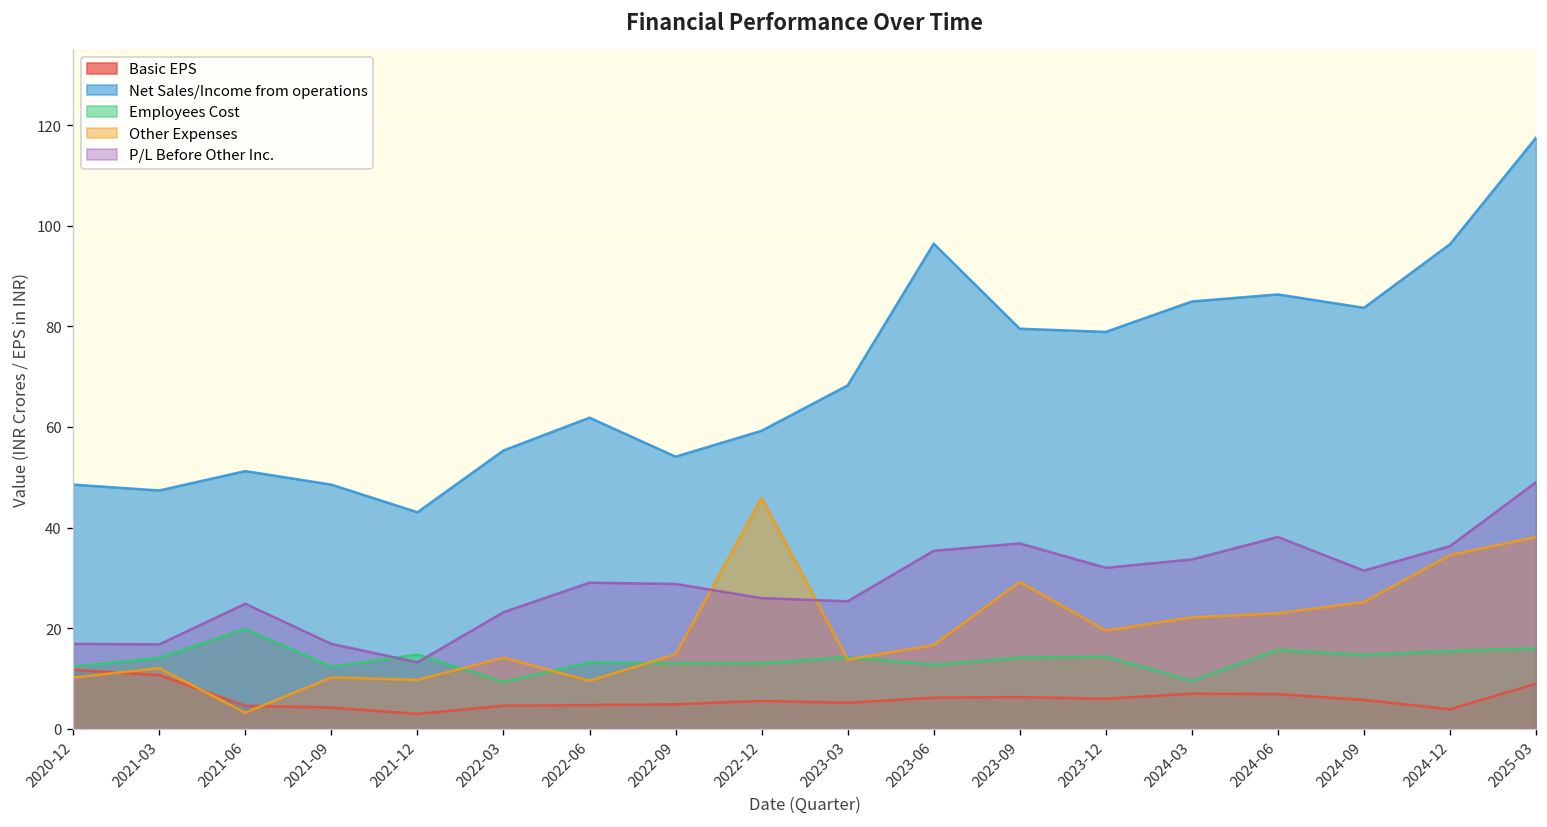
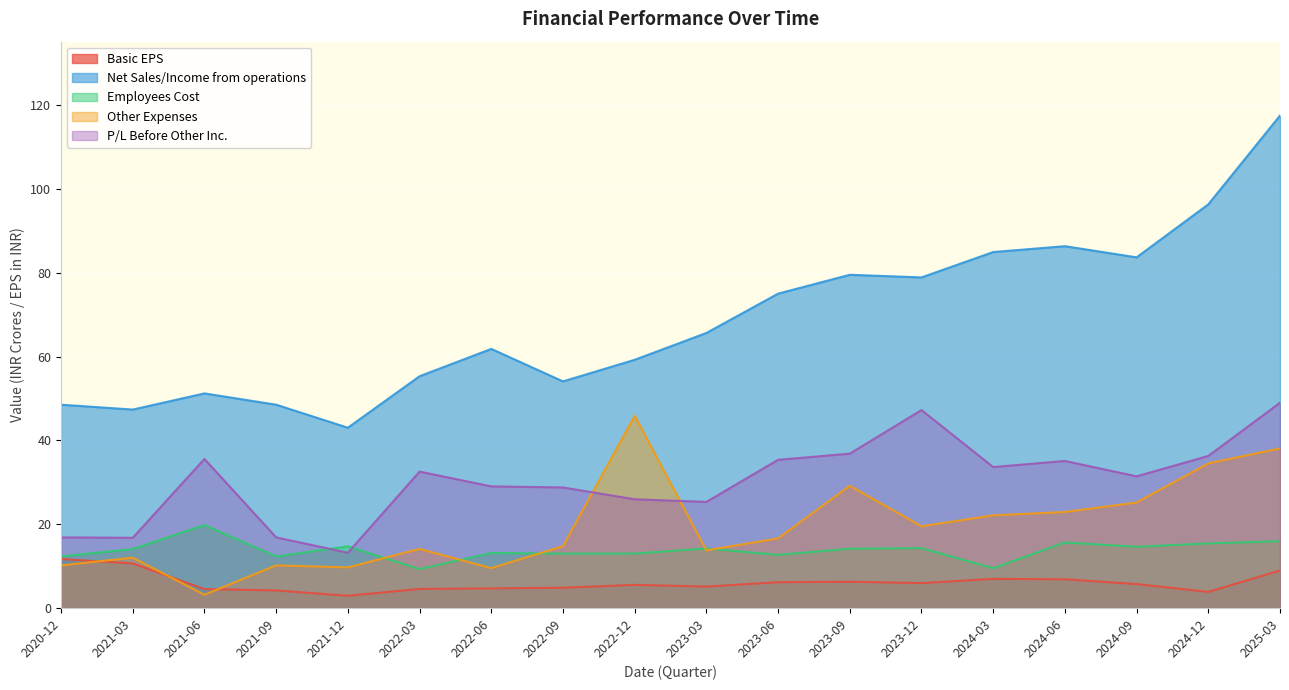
  {
    "Basic EPS": {
      "2020-12": 12,
      "2021-03": 11,
      "2021-06": 5,
      "2021-09": 4,
      "2021-12": 3,
      "2022-03": 5,
      "2022-06": 5,
      "2022-09": 5,
      "2022-12": 6,
      "2023-03": 5,
      "2023-06": 6,
      "2023-09": 6,
      "2023-12": 6,
      "2024-03": 7,
      "2024-06": 7,
      "2024-09": 6,
      "2024-12": 4,
      "2025-03": 9
    },
    "Net Sales/Income from operations": {
      "2020-12": 49,
      "2021-03": 47,
      "2021-06": 51,
      "2021-09": 49,
      "2021-12": 43,
      "2022-03": 55,
      "2022-06": 62,
      "2022-09": 54,
      "2022-12": 59,
-     "2023-03": 68,
-     "2023-06": 96,
+     "2023-03": 66,
+     "2023-06": 75,
      "2023-09": 80,
      "2023-12": 79,
      "2024-03": 85,
      "2024-06": 86,
      "2024-09": 84,
      "2024-12": 96,
      "2025-03": 118
    },
    "Employees Cost": {
      "2020-12": 12,
      "2021-03": 14,
      "2021-06": 20,
      "2021-09": 12,
      "2021-12": 15,
      "2022-03": 9,
      "2022-06": 13,
      "2022-09": 13,
      "2022-12": 13,
      "2023-06": 13,
      "2023-09": 14,
      "2023-12": 14,
      "2024-03": 10,
      "2024-06": 16,
      "2024-09": 15,
      "2024-12": 15,
      "2025-03": 16
    },
    "Other Expenses": {
      "2020-12": 10,
      "2021-03": 12,
      "2021-06": 3,
      "2021-09": 10,
      "2021-12": 10,
      "2022-03": 14,
      "2022-06": 10,
      "2022-09": 15,
      "2022-12": 46,
      "2023-06": 17,
      "2023-09": 29,
      "2023-12": 20,
      "2024-03": 22,
      "2024-06": 23,
      "2024-09": 25,
      "2024-12": 35,
      "2025-03": 38
    },
    "P/L Before Other Inc.": {
      "2020-12": 17,
      "2021-03": 17,
-     "2021-06": 25,
+     "2021-06": 36,
      "2021-09": 17,
      "2021-12": 13,
-     "2022-03": 23,
+     "2022-03": 33,
      "2022-06": 29,
      "2022-09": 29,
      "2022-12": 26,
      "2023-03": 25,
      "2023-06": 35,
      "2023-09": 37,
-     "2023-12": 32,
+     "2023-12": 47,
      "2024-03": 34,
-     "2024-06": 38,
+     "2024-06": 35,
      "2024-09": 31,
      "2024-12": 36,
      "2025-03": 49
    }
  }
